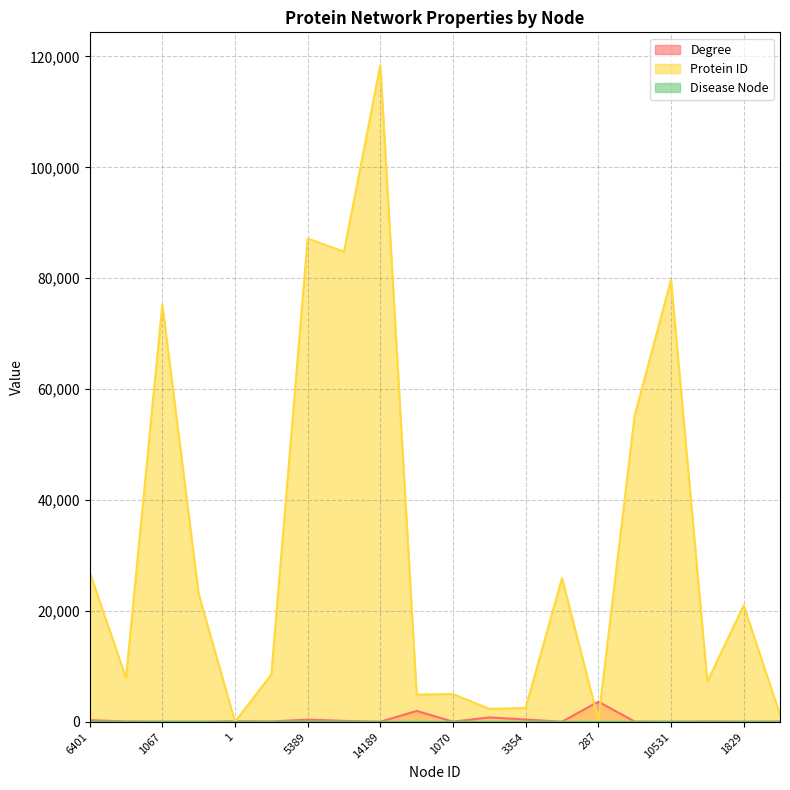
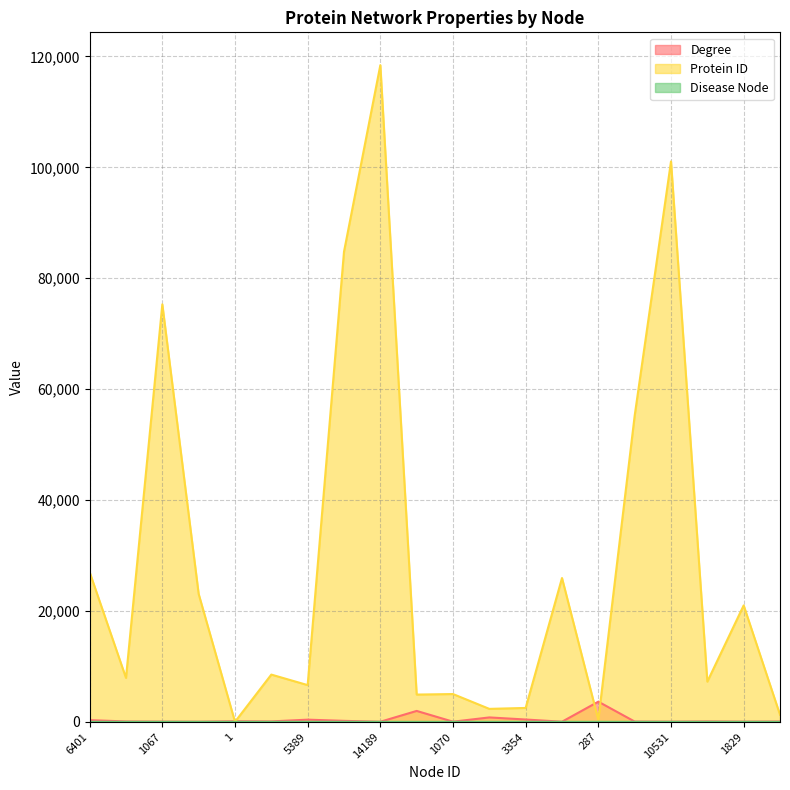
  {
    "Degree": {
      "287": "4,000"
    },
    "Protein ID": {
      "6401": "27,000",
      "1067": "75,000",
-     "5389": "87,000",
+     "5389": "7,000",
      "14189": "118,000",
      "1070": "5,000",
      "3354": "3,000",
-     "10531": "80,000",
+     "10531": "101,000",
      "1829": "21,000"
    }
  }
